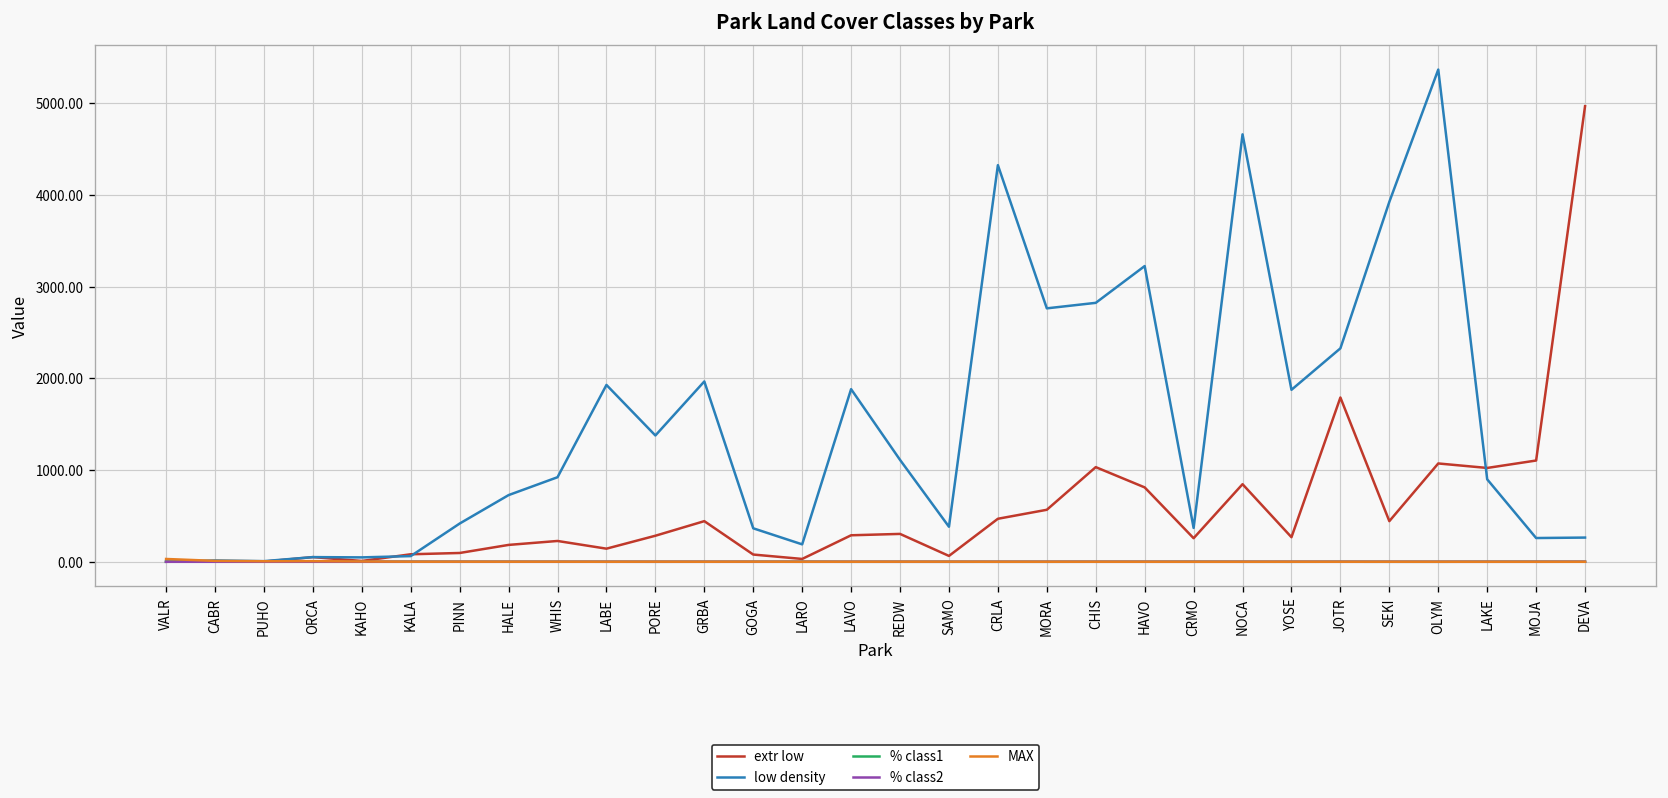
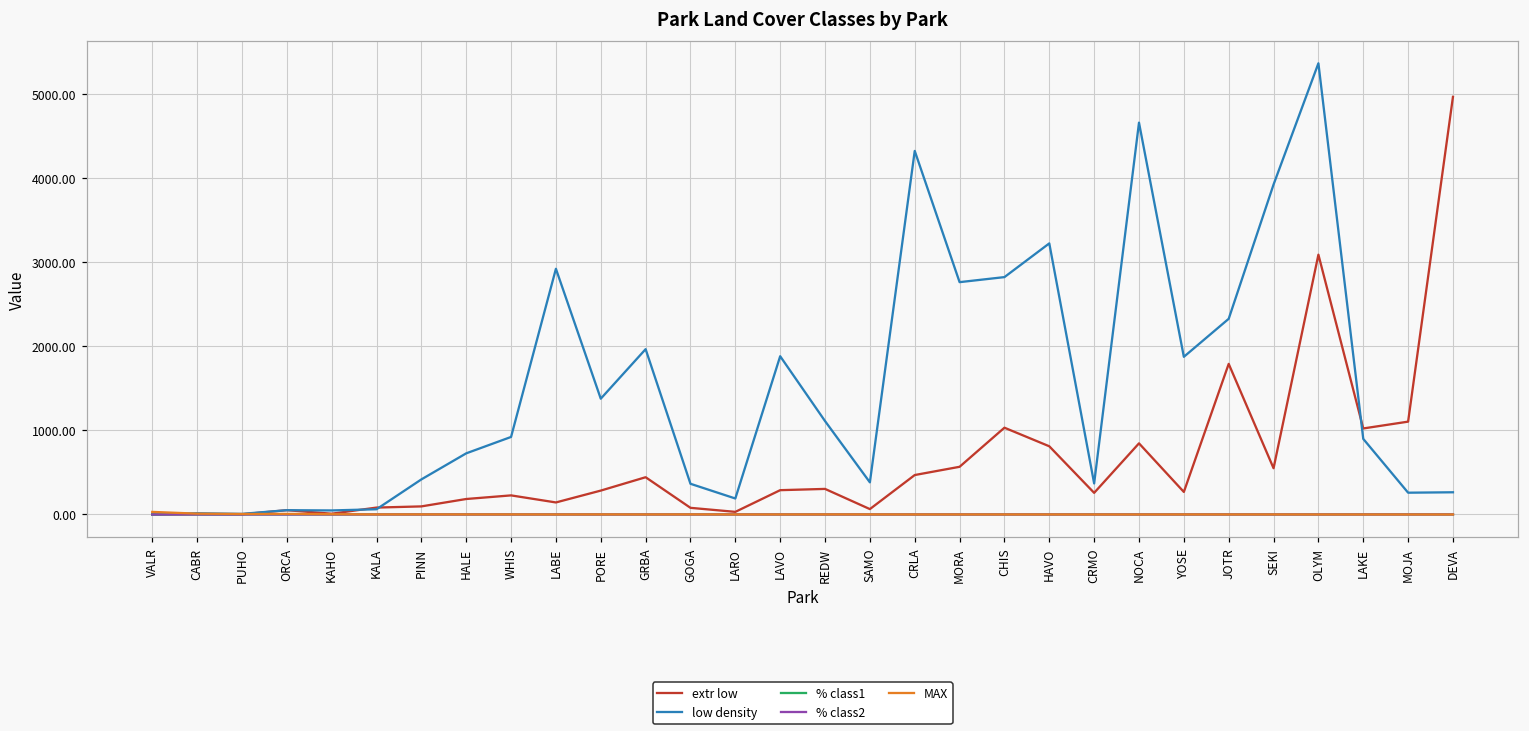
  {
    "extr low": {
      "PINN": 100,
      "HALE": 200,
      "WHIS": 200,
      "LABE": 100,
      "PORE": 300,
      "GRBA": 400,
      "GOGA": 100,
      "LAVO": 300,
      "REDW": 300,
      "SAMO": 100,
      "CRLA": 500,
      "MORA": 600,
      "CHIS": 1000,
      "HAVO": 800,
      "CRMO": 300,
      "NOCA": 800,
      "YOSE": 300,
      "JOTR": 1800,
-     "SEKI": 400,
-     "OLYM": 1100,
+     "SEKI": 600,
+     "OLYM": 3100,
      "LAKE": 1000,
      "MOJA": 1100,
      "DEVA": 5000
    },
    "low density": {
      "KAHO": 0,
      "PINN": 400,
      "HALE": 700,
      "WHIS": 900,
-     "LABE": 1900,
+     "LABE": 2900,
      "PORE": 1400,
      "GRBA": 2000,
      "GOGA": 400,
      "LARO": 200,
      "LAVO": 1900,
      "REDW": 1100,
      "SAMO": 400,
      "CRLA": 4300,
      "MORA": 2800,
      "CHIS": 2800,
      "HAVO": 3200,
      "CRMO": 400,
      "NOCA": 4700,
      "YOSE": 1900,
      "JOTR": 2300,
      "SEKI": 3900,
      "OLYM": 5400,
      "LAKE": 900,
      "MOJA": 300,
      "DEVA": 300
    }
  }
